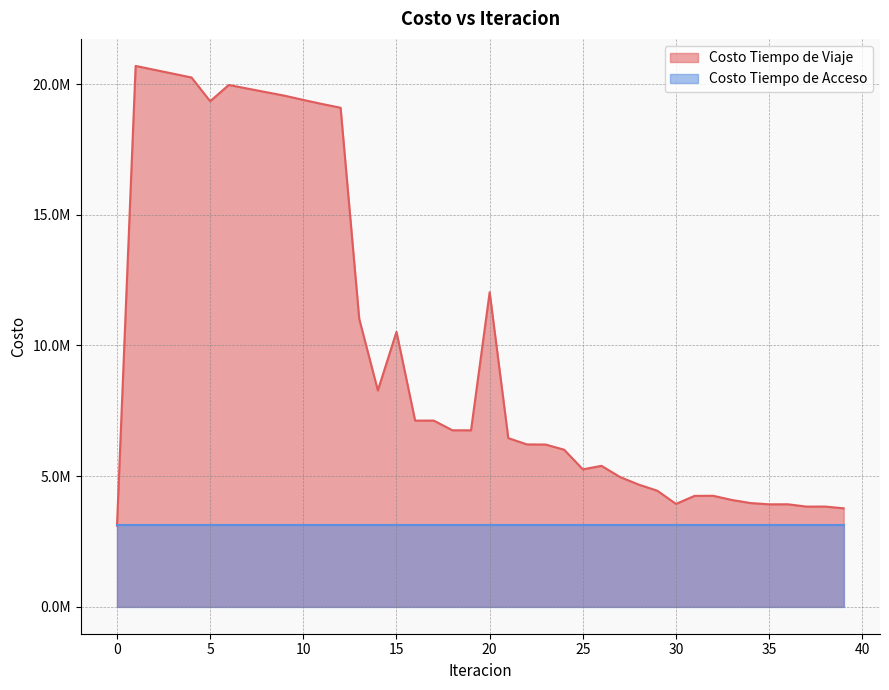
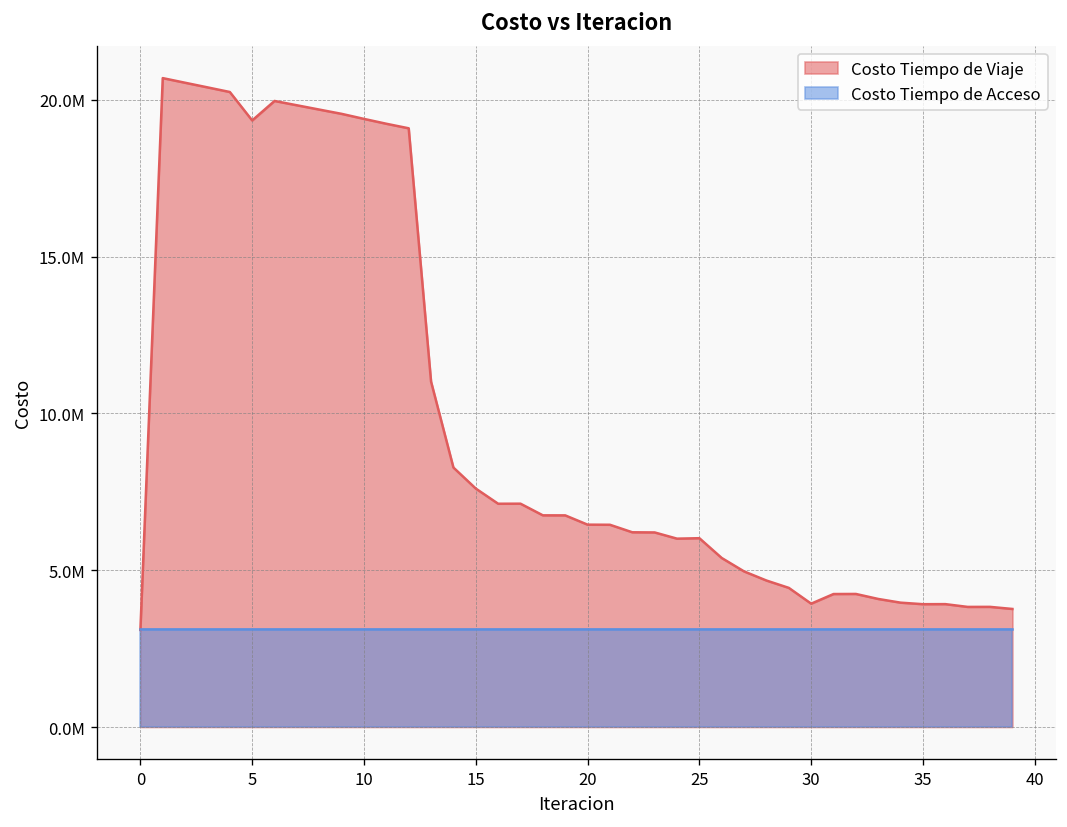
  {
    "Costo Tiempo de Viaje": {
      "5": 19300000,
      "10": 19400000,
-     "15": 10500000,
-     "20": 12000000,
-     "25": 5300000,
+     "15": 7600000,
+     "20": 6500000,
+     "25": 6000000,
      "30": 3900000,
      "35": 3900000
    },
    "Costo Tiempo de Acceso": {
      "5": 3100000,
      "10": 3100000,
      "15": 3100000,
      "20": 3100000,
      "25": 3100000,
      "30": 3100000,
      "35": 3100000
    }
  }
